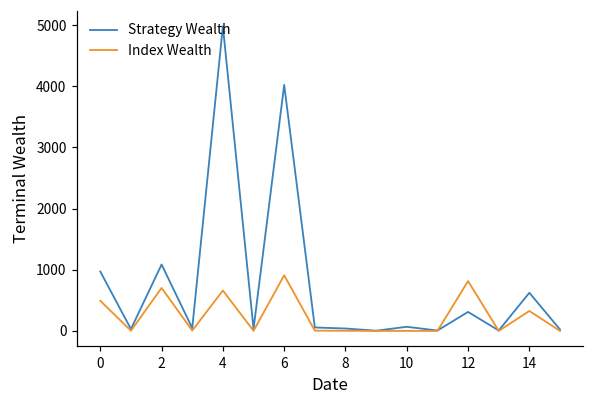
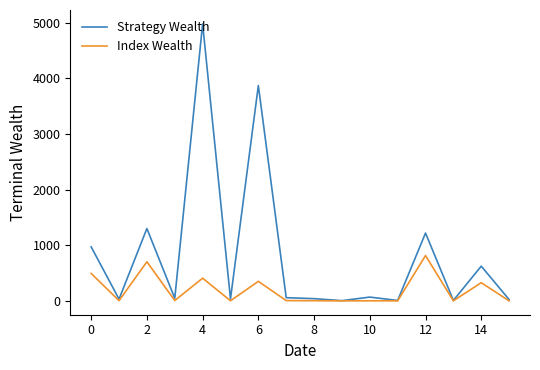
  {
    "Strategy Wealth": {
      "0": 1000,
-     "2": 1100,
+     "2": 1300,
      "4": 5000,
-     "6": 4000,
+     "6": 3900,
      "10": 100,
-     "12": 300,
+     "12": 1200,
      "14": 600
    },
    "Index Wealth": {
      "0": 500,
      "2": 700,
-     "4": 700,
-     "6": 900,
+     "4": 400,
+     "6": 400,
      "10": 0,
      "12": 800,
      "14": 300
    }
  }
